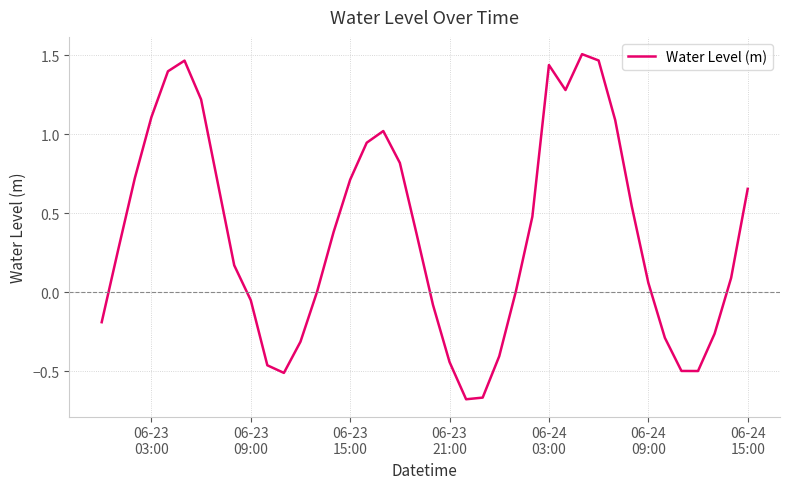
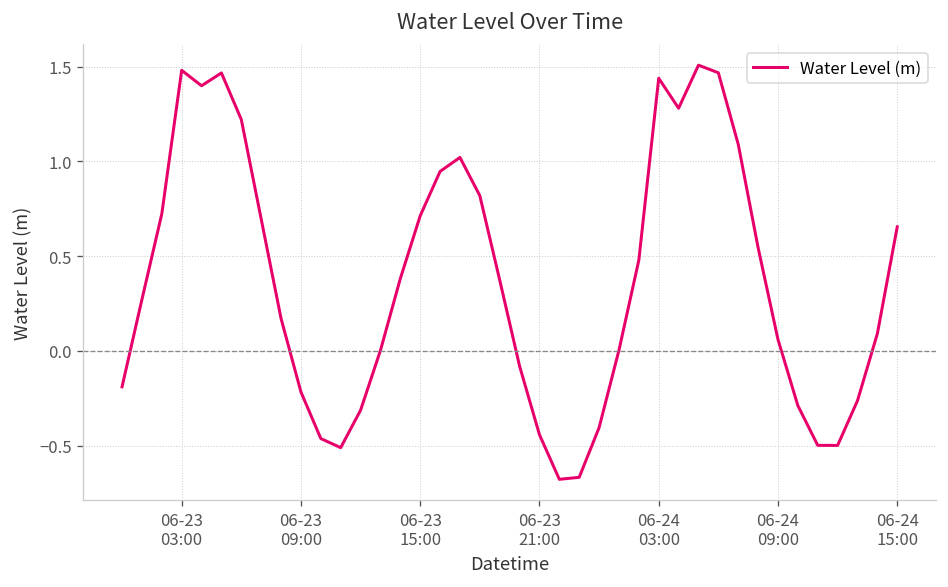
  {
-   "06-23 03:00": 1.11,
-   "06-23 09:00": -0.05,
+   "06-23 03:00": 1.48,
+   "06-23 09:00": -0.22,
    "06-23 15:00": 0.71,
    "06-23 21:00": -0.44,
    "06-24 03:00": 1.44,
    "06-24 09:00": 0.06,
    "06-24 15:00": 0.65
  }
